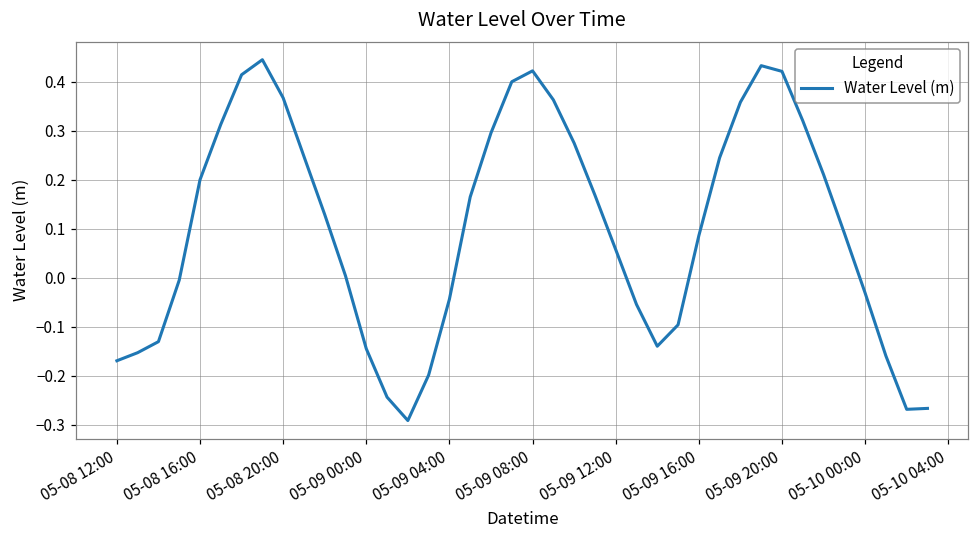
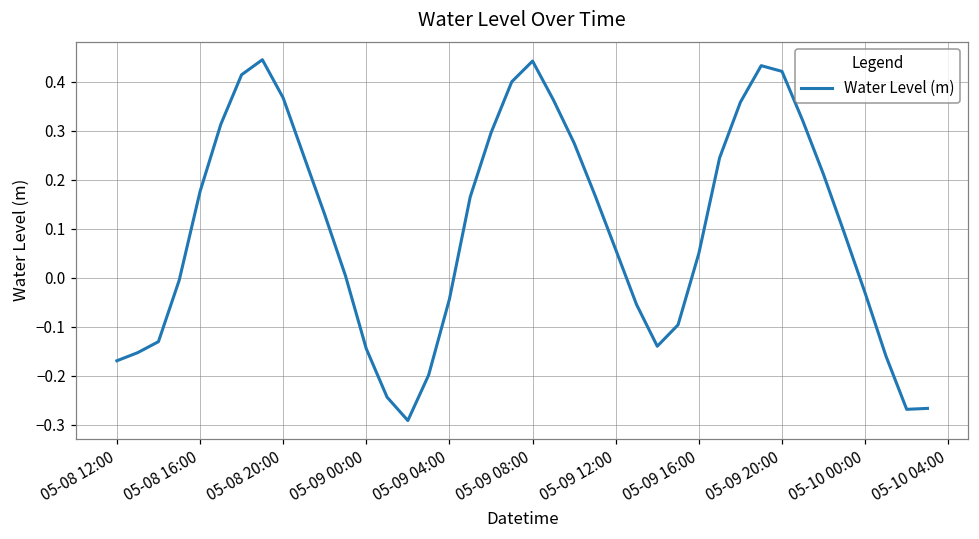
  {
    "05-08 12:00": -0.17,
-   "05-08 16:00": 0.20,
+   "05-08 16:00": 0.18,
    "05-08 20:00": 0.37,
    "05-09 00:00": -0.14,
    "05-09 04:00": -0.04,
-   "05-09 08:00": 0.42,
+   "05-09 08:00": 0.44,
    "05-09 12:00": 0.06,
-   "05-09 16:00": 0.09,
+   "05-09 16:00": 0.05,
    "05-09 20:00": 0.42,
    "05-10 00:00": -0.03
  }
